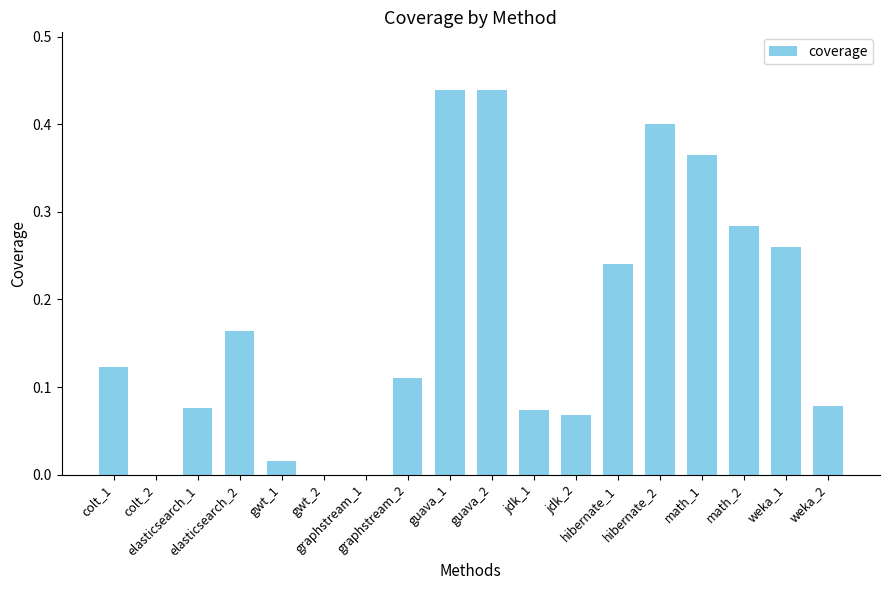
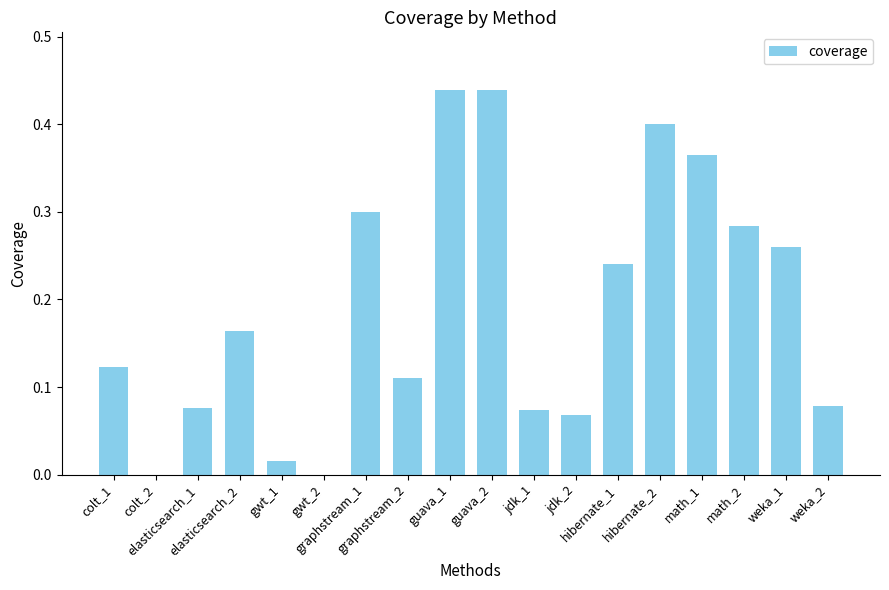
  {
    "colt_1": 0.12,
    "colt_2": 0.0,
    "elasticsearch_1": 0.08,
    "elasticsearch_2": 0.16,
    "gwt_1": 0.01,
    "gwt_2": 0.0,
-   "graphstream_1": 0.0,
+   "graphstream_1": 0.3,
    "graphstream_2": 0.11,
    "guava_1": 0.44,
    "guava_2": 0.44,
    "jdk_1": 0.07,
    "jdk_2": 0.07,
    "hibernate_1": 0.24,
    "hibernate_2": 0.4,
    "math_1": 0.36,
    "math_2": 0.28,
    "weka_1": 0.26,
    "weka_2": 0.08
  }
